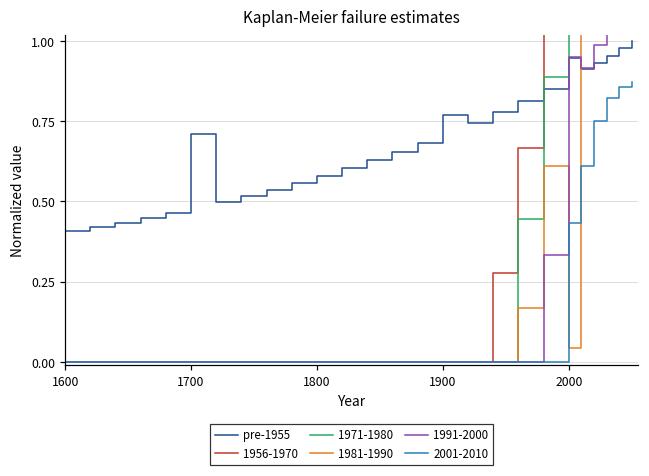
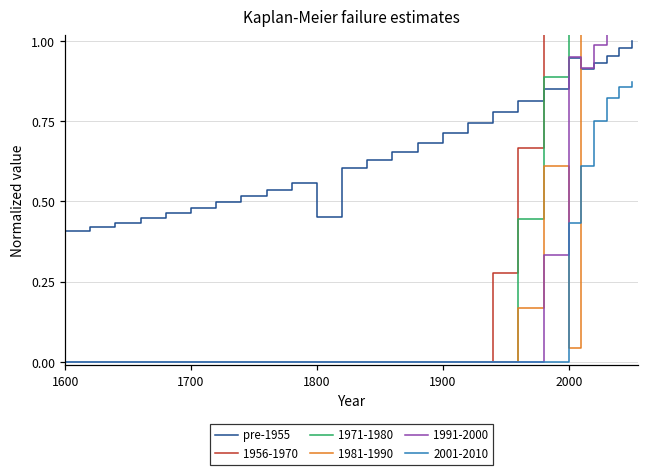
  {
    "pre-1955": {
      "1600": 0.41,
-     "1700": 0.71,
-     "1800": 0.58,
-     "1900": 0.77
+     "1700": 0.48,
+     "1800": 0.45,
+     "1900": 0.71
    },
    "1981-1990": {
      "2000": 0.04
    },
    "2001-2010": {
      "2000": 0.43
    }
  }
